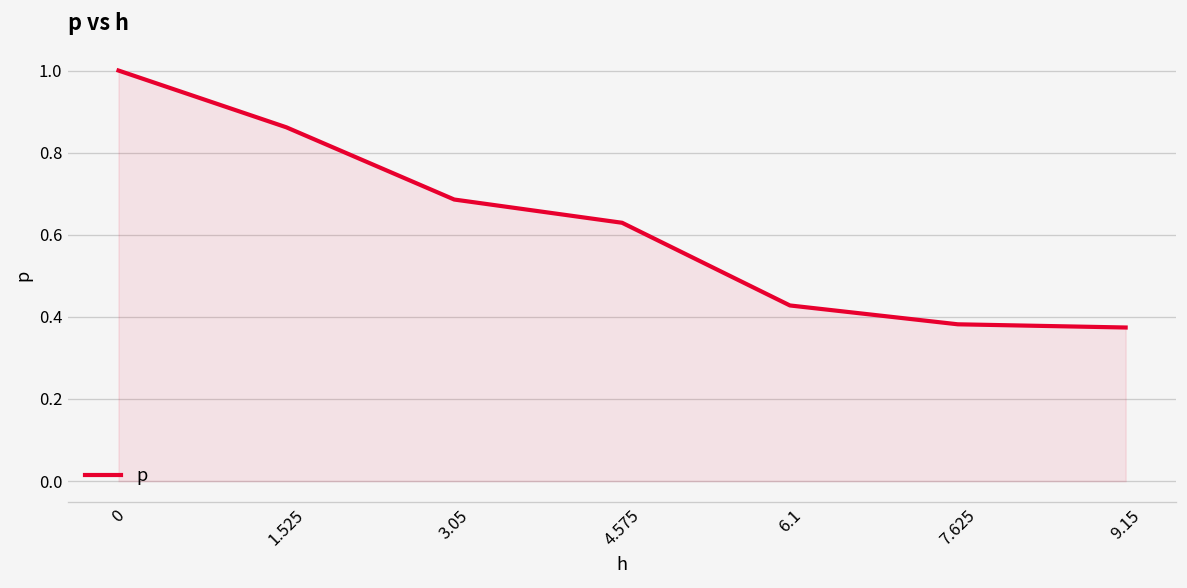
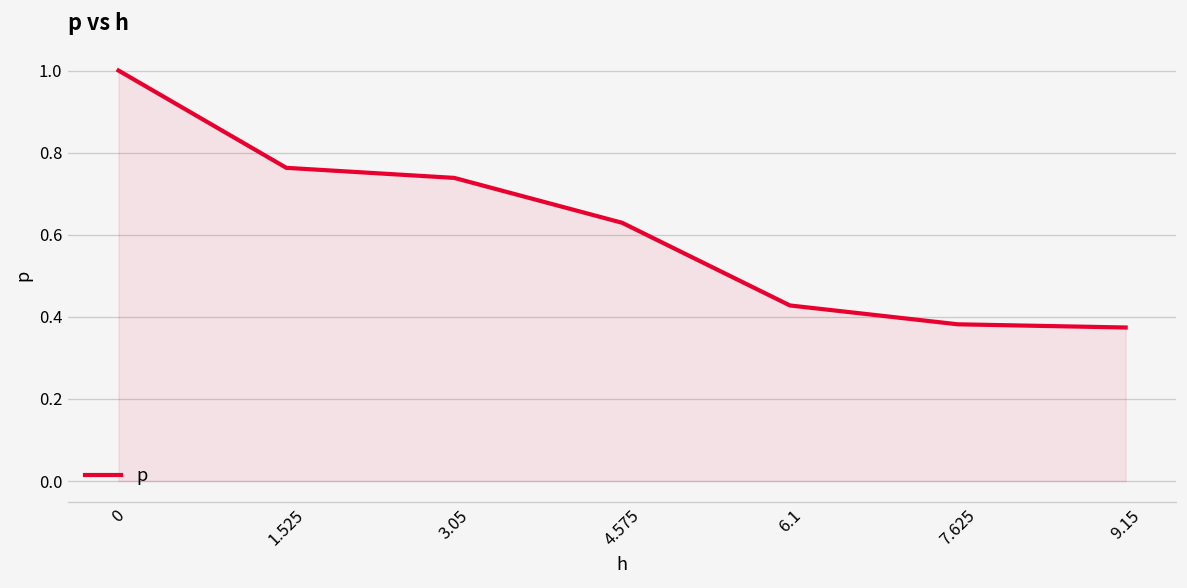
  {
    "0": 1.00,
-   "1.525": 0.86,
-   "3.05": 0.69,
+   "1.525": 0.76,
+   "3.05": 0.74,
    "4.575": 0.63,
    "6.1": 0.43,
    "7.625": 0.38,
    "9.15": 0.37
  }
